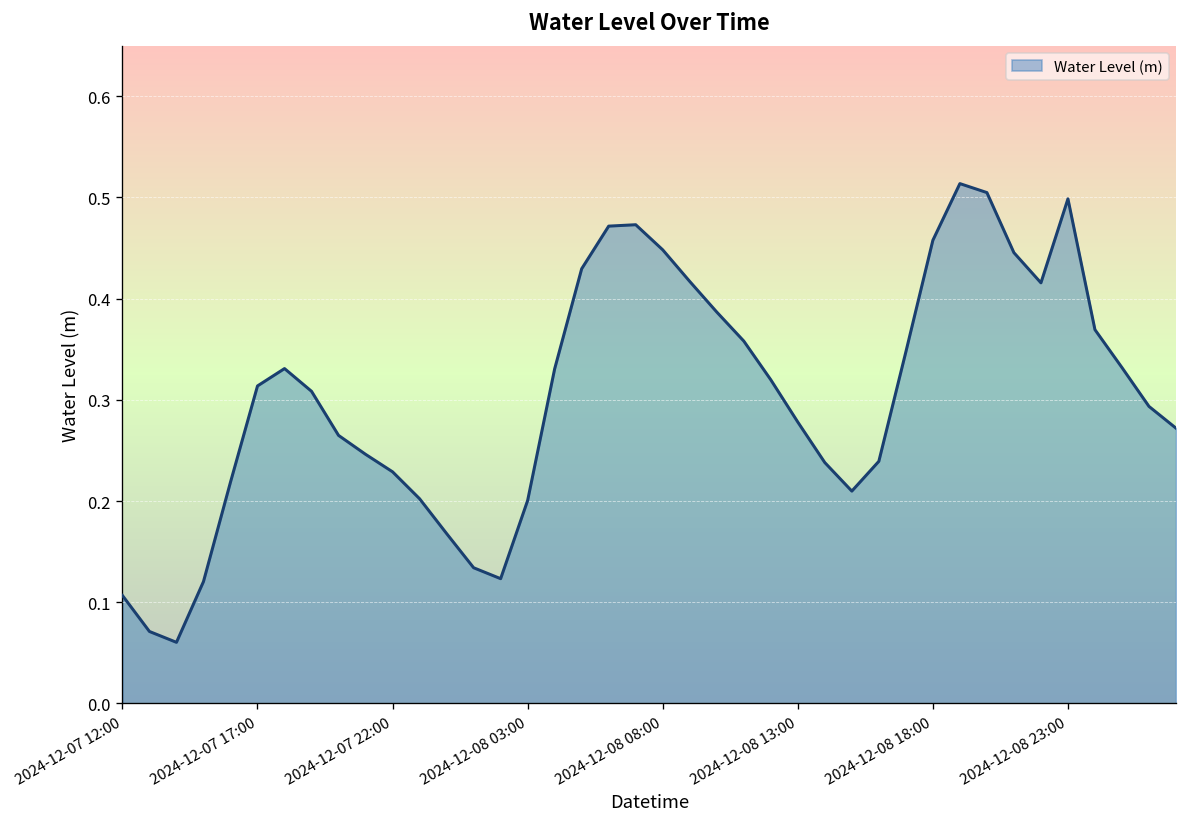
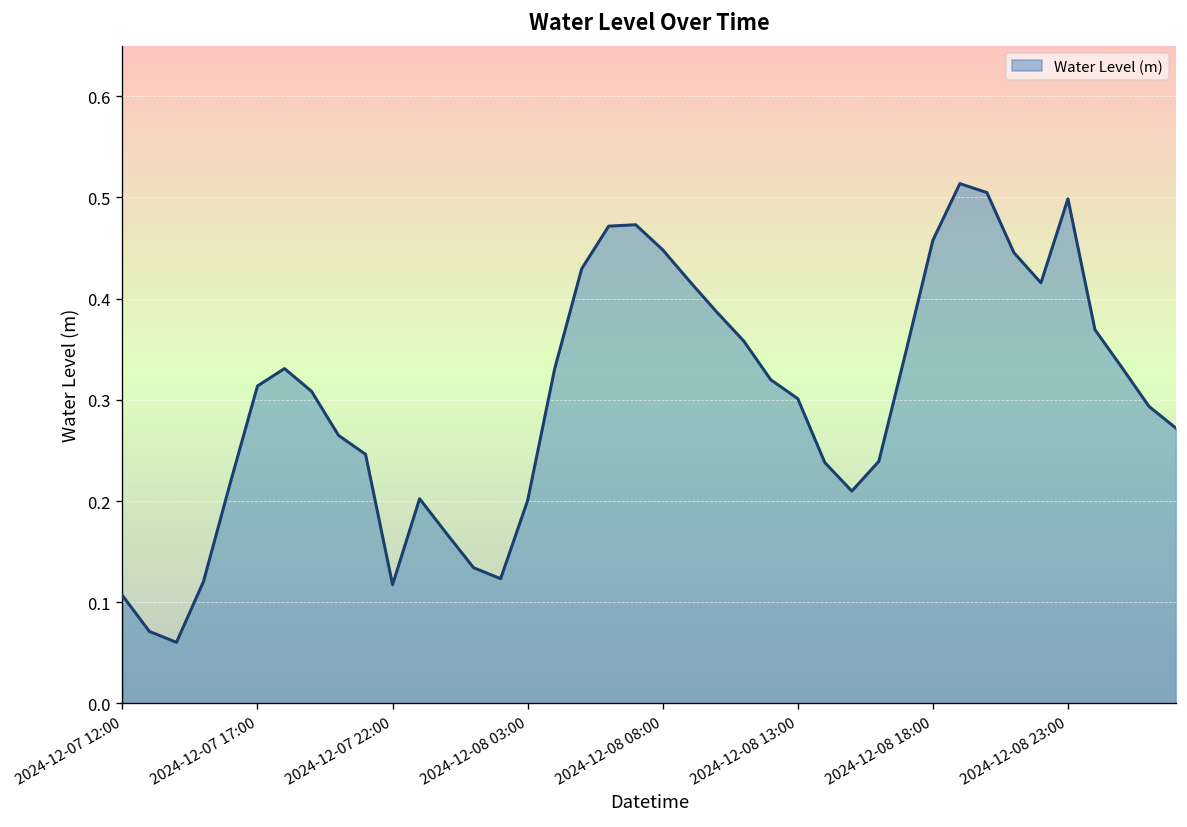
  {
    "2024-12-07 12:00": 0.11,
    "2024-12-07 17:00": 0.31,
-   "2024-12-07 22:00": 0.23,
+   "2024-12-07 22:00": 0.12,
    "2024-12-08 03:00": 0.20,
    "2024-12-08 08:00": 0.45,
-   "2024-12-08 13:00": 0.28,
+   "2024-12-08 13:00": 0.30,
    "2024-12-08 18:00": 0.46,
    "2024-12-08 23:00": 0.50
  }
